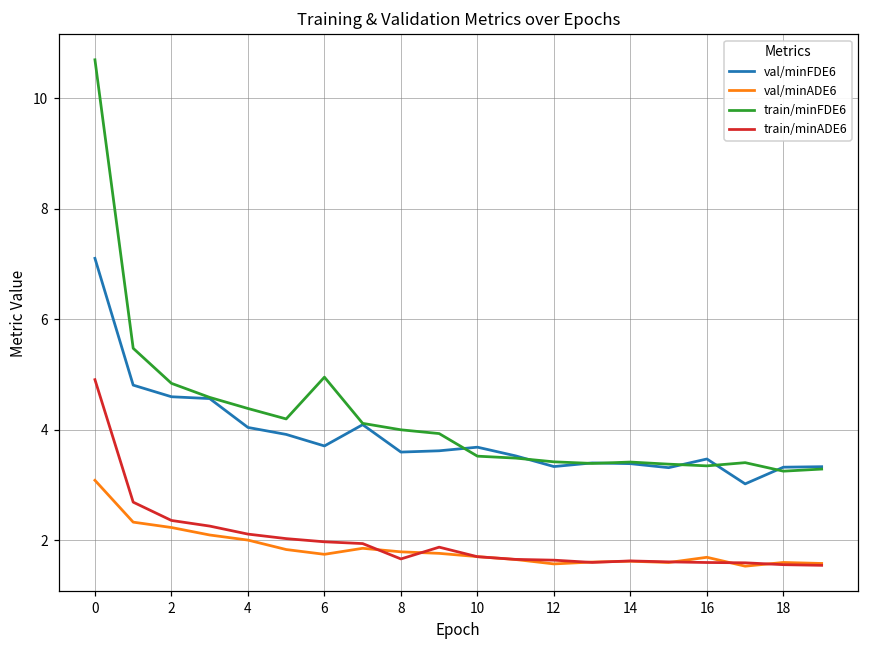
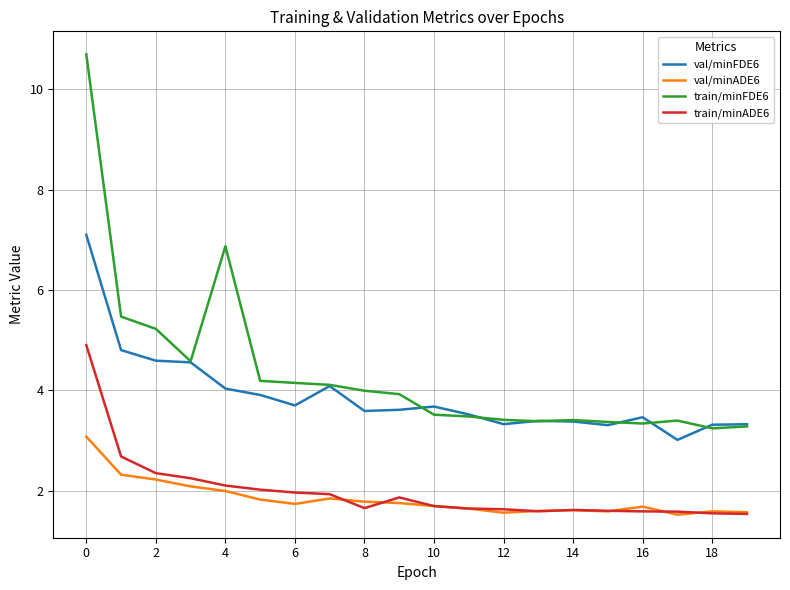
  {
    "val/minFDE6": {
      "0": 7.1,
      "2": 4.6,
      "4": 4.0,
      "6": 3.7,
      "8": 3.6,
      "10": 3.7,
      "12": 3.3,
      "16": 3.5,
      "18": 3.3
    },
    "val/minADE6": {
      "0": 3.1,
      "2": 2.2,
      "4": 2.0,
      "6": 1.7,
      "8": 1.8,
      "12": 1.6,
      "16": 1.7
    },
    "train/minFDE6": {
      "0": 10.7,
-     "2": 4.8,
-     "4": 4.4,
-     "6": 4.9,
+     "2": 5.2,
+     "4": 6.9,
+     "6": 4.2,
      "8": 4.0,
      "10": 3.5,
      "12": 3.4,
      "16": 3.3,
      "18": 3.2
    },
    "train/minADE6": {
      "0": 4.9,
      "2": 2.4,
      "4": 2.1,
      "6": 2.0,
      "8": 1.7,
      "12": 1.6,
      "16": 1.6
    }
  }
